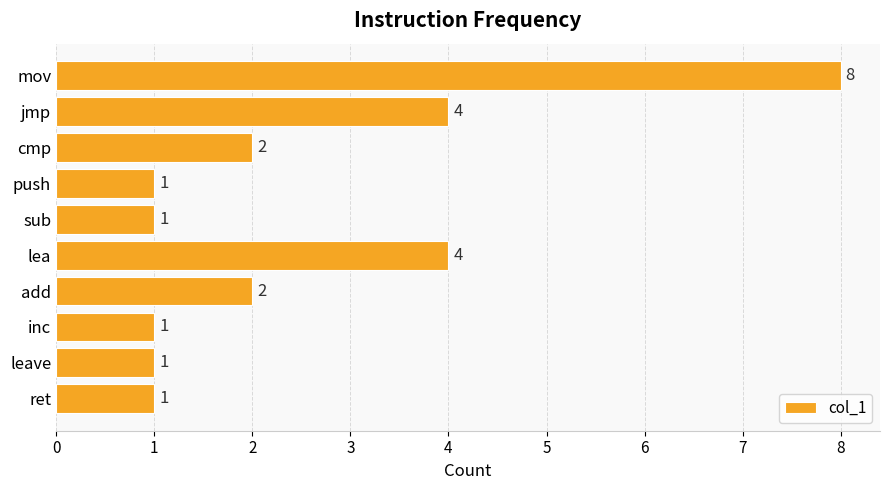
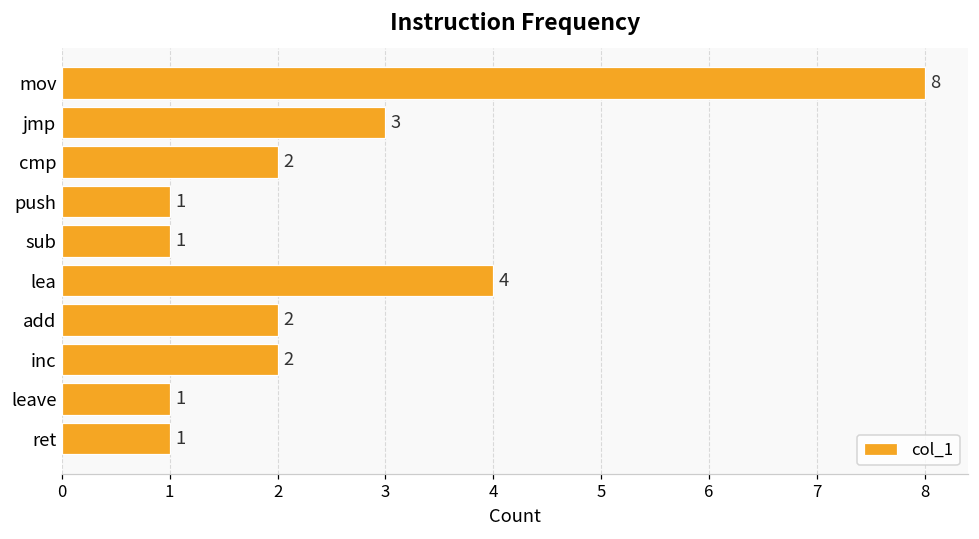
  {
    "mov": 8,
-   "jmp": 4,
+   "jmp": 3,
    "cmp": 2,
    "push": 1,
    "sub": 1,
    "lea": 4,
    "add": 2,
-   "inc": 1,
+   "inc": 2,
    "leave": 1,
    "ret": 1
  }
